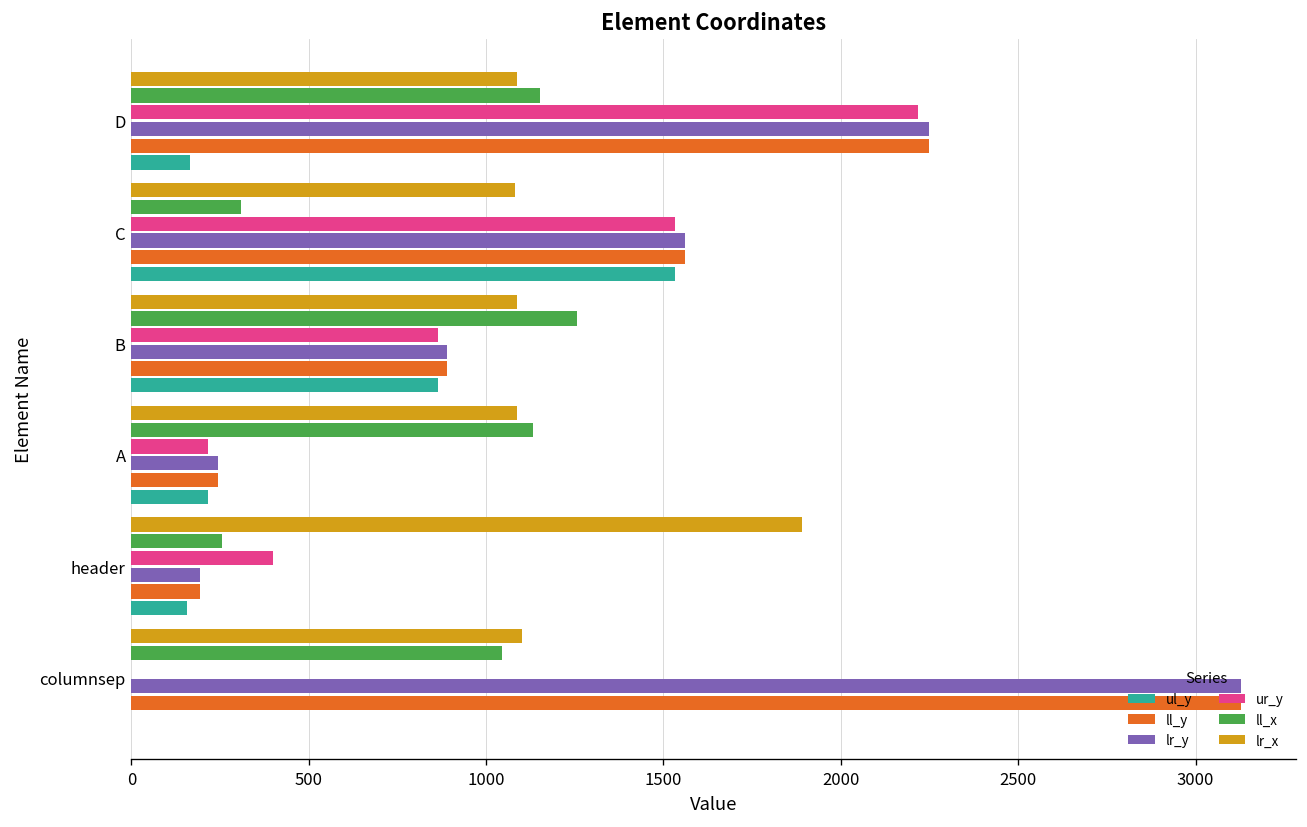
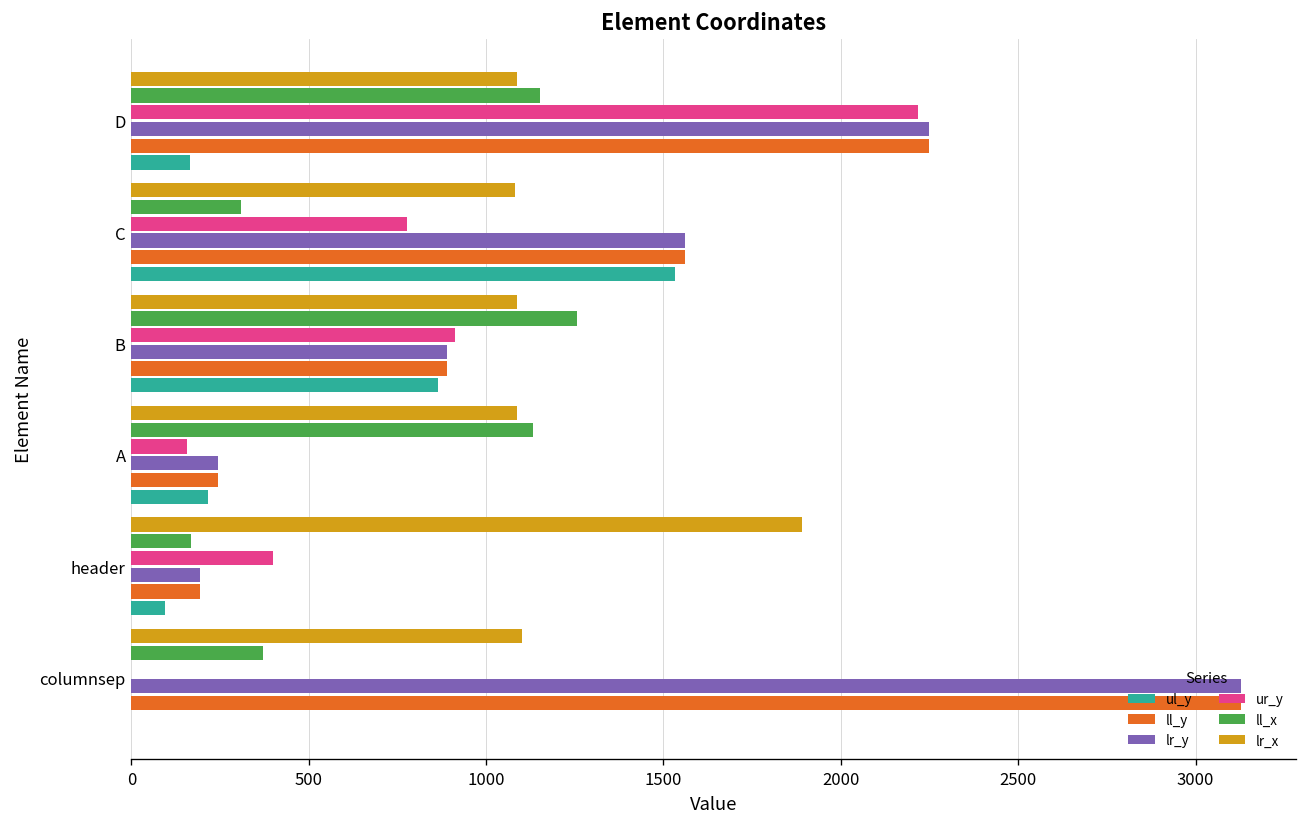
  {
    "ul_y": {
      "D": 160,
      "C": 1530,
      "B": 860,
      "A": 220,
-     "header": 160,
+     "header": 100,
      "columnsep": 0
    },
    "lr_y": {
      "D": 2250,
      "C": 1560,
      "B": 890,
      "A": 250,
      "header": 190,
      "columnsep": 3130
    },
    "ur_y": {
      "D": 2220,
-     "C": 1530,
-     "B": 860,
-     "A": 220,
+     "C": 780,
+     "B": 910,
+     "A": 160,
      "header": 400,
      "columnsep": 0
    },
    "ll_x": {
      "D": 1150,
      "C": 310,
      "B": 1260,
      "A": 1130,
-     "header": 260,
-     "columnsep": 1050
+     "header": 170,
+     "columnsep": 370
    }
  }
